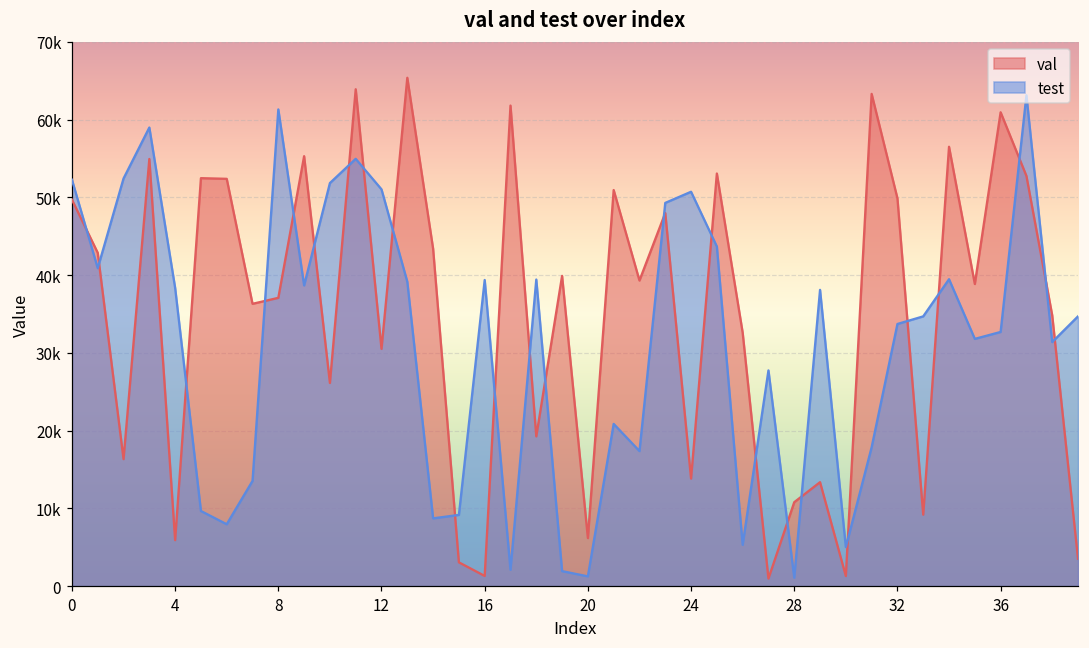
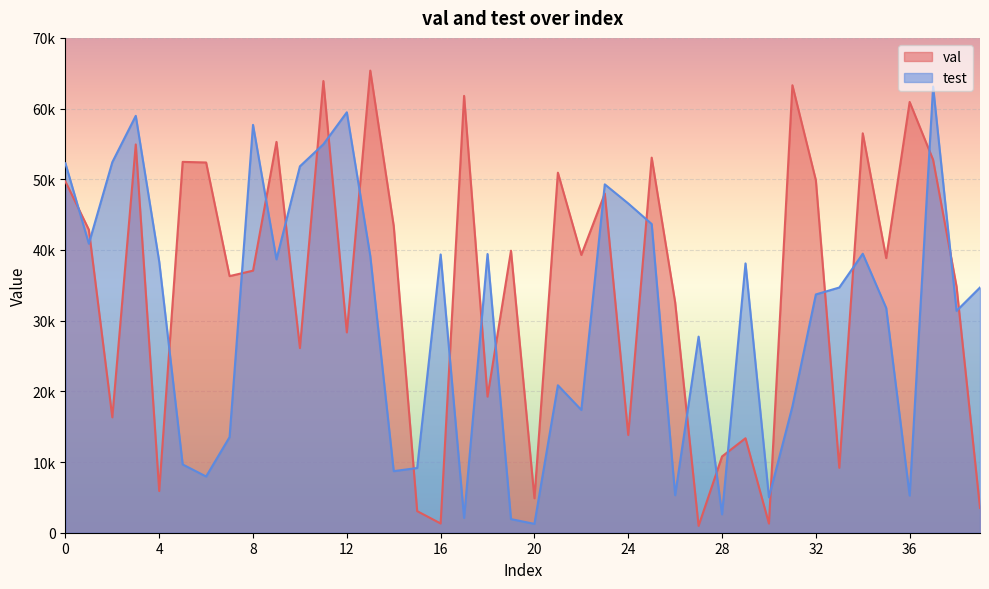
  {
    "val": {
      "0": 50000,
      "4": 6000,
      "8": 37000,
-     "12": 31000,
+     "12": 28000,
      "16": 1000,
-     "20": 6000,
+     "20": 5000,
      "24": 14000,
      "28": 11000,
      "32": 50000,
      "36": 61000
    },
    "test": {
      "0": 52000,
      "4": 38000,
-     "8": 61000,
-     "12": 51000,
+     "8": 58000,
+     "12": 59000,
      "16": 39000,
      "20": 1000,
-     "24": 51000,
-     "28": 1000,
+     "24": 47000,
+     "28": 3000,
      "32": 34000,
-     "36": 33000
+     "36": 5000
    }
  }
